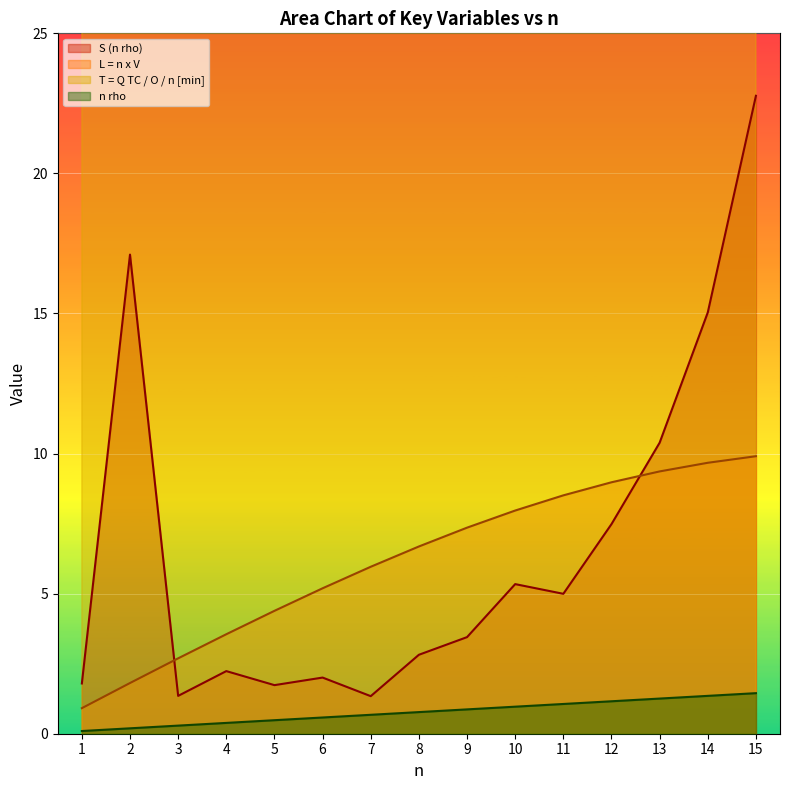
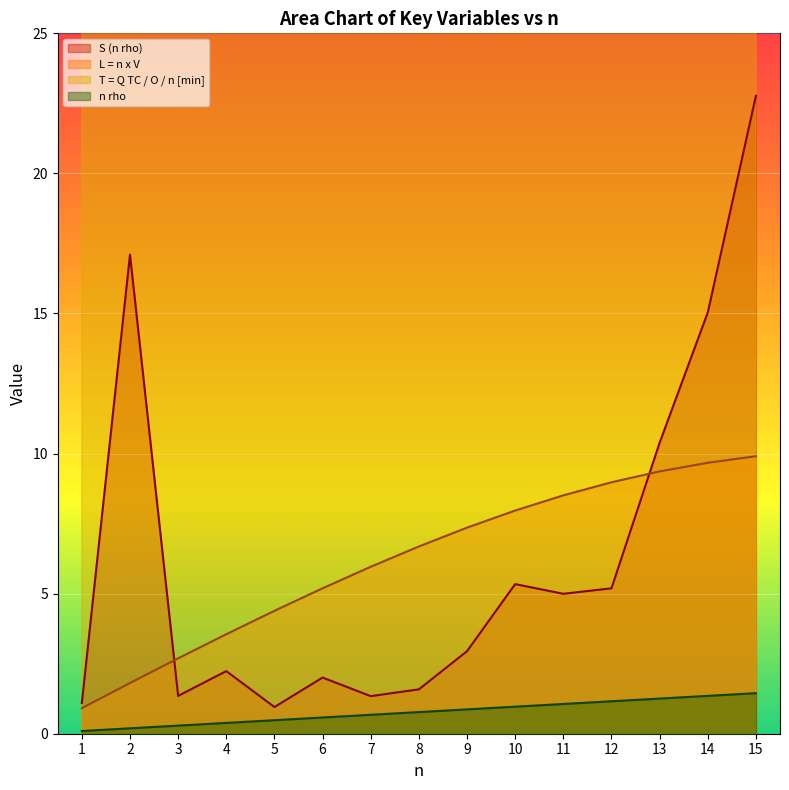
  {
    "S (n rho)": {
-     "1": 1.8,
+     "1": 1.1,
      "2": 17.1,
      "3": 1.4,
      "4": 2.2,
-     "5": 1.7,
+     "5": 1.0,
      "6": 2.0,
      "7": 1.3,
-     "8": 2.8,
-     "9": 3.4,
+     "8": 1.6,
+     "9": 2.9,
      "10": 5.3,
      "11": 5.0,
-     "12": 7.5,
+     "12": 5.2,
      "13": 10.4,
      "14": 15.0,
      "15": 22.8
    },
    "n rho": {
      "1": 0.1,
      "2": 0.2,
      "3": 0.3,
      "4": 0.4,
      "5": 0.5,
      "6": 0.6,
      "7": 0.7,
      "8": 0.8,
      "9": 0.9,
      "10": 1.0,
      "11": 1.1,
      "12": 1.2,
      "13": 1.3,
      "14": 1.4,
      "15": 1.4
    }
  }
